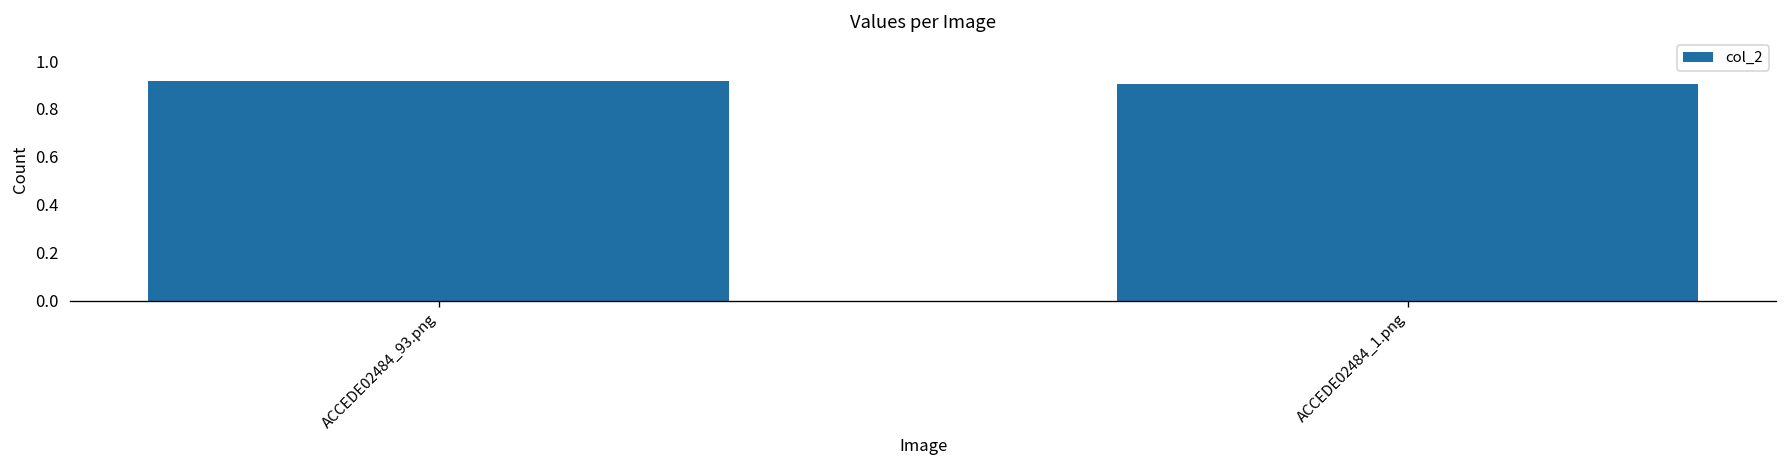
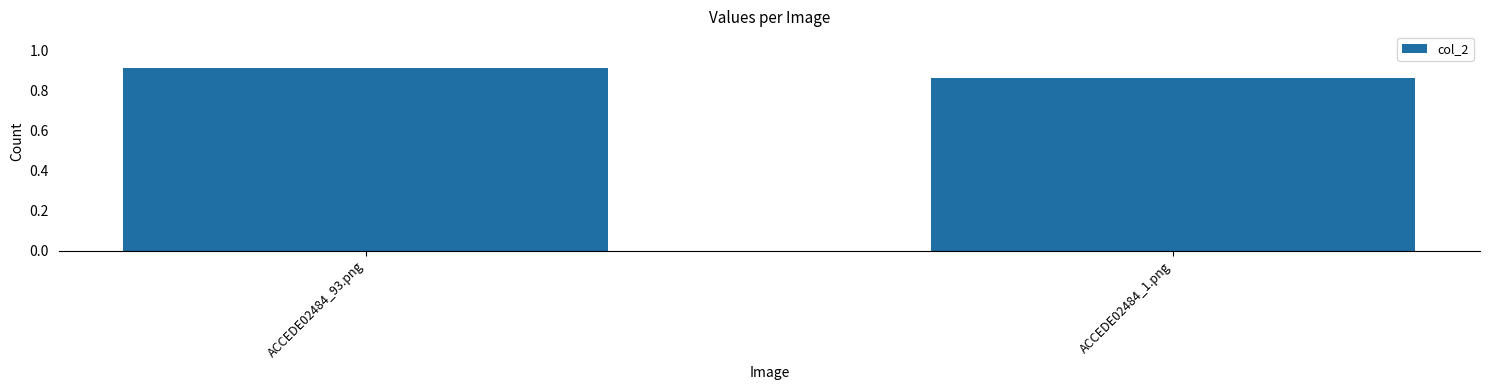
  {
    "ACCEDE02484_93.png": 0.91,
-   "ACCEDE02484_1.png": 0.90
+   "ACCEDE02484_1.png": 0.86
  }
